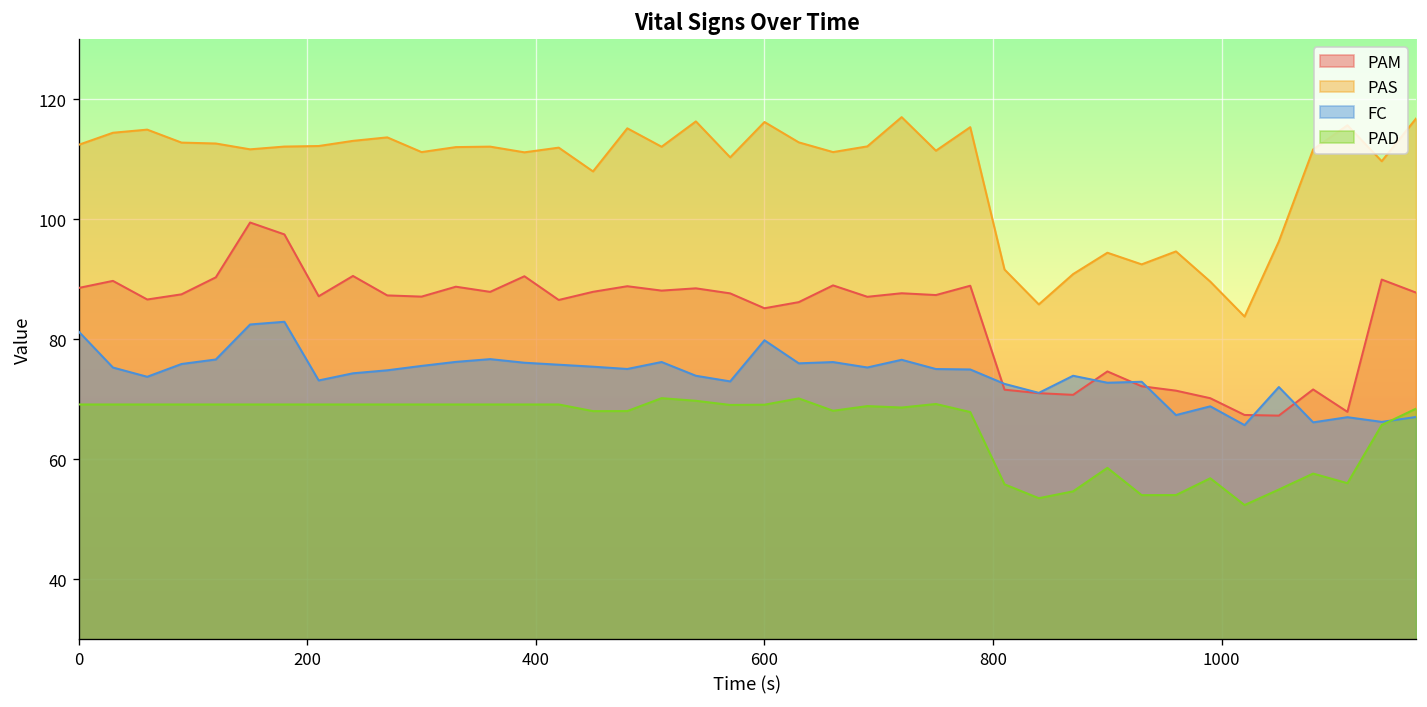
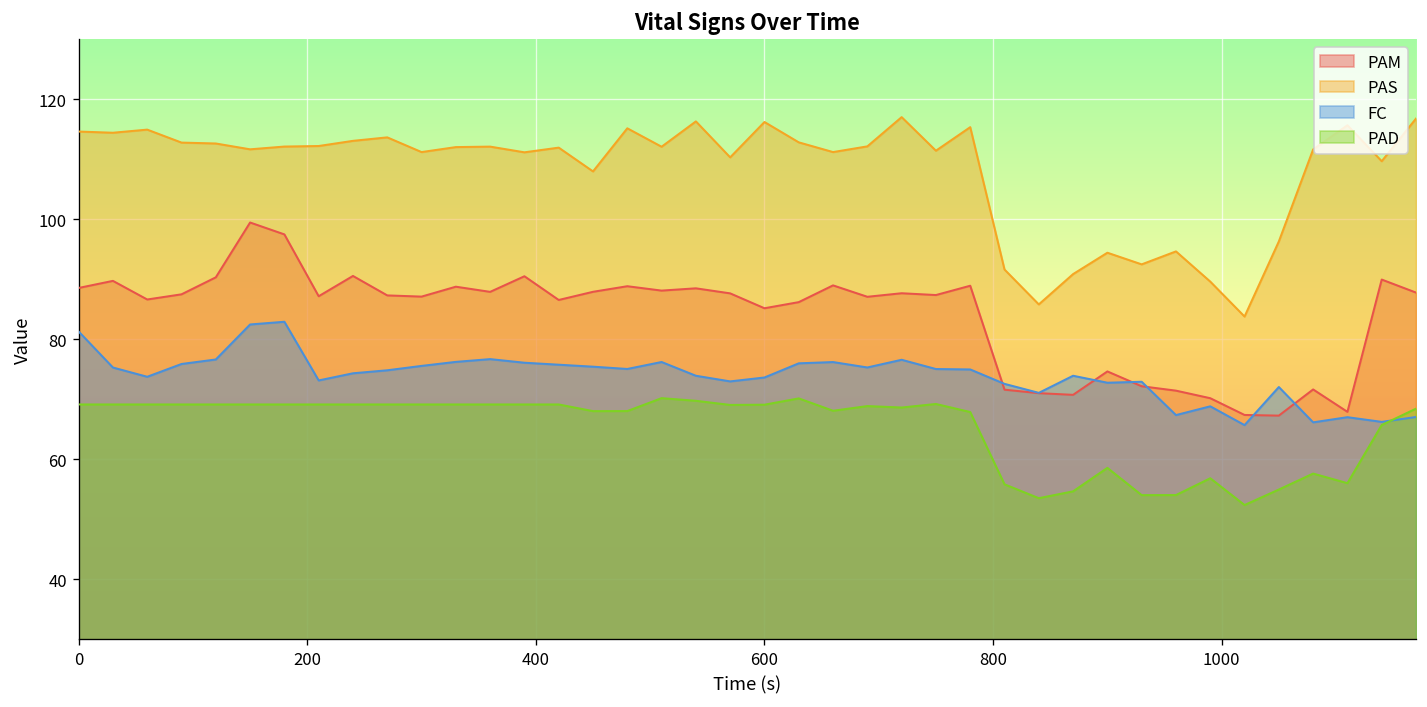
  {
    "PAM": {
      "0": 89,
      "600": 85
    },
    "PAS": {
-     "0": 112,
+     "0": 115,
      "600": 116
    },
    "FC": {
      "0": 81,
-     "600": 80
+     "600": 74
    },
    "PAD": {
      "0": 69,
      "600": 69
    }
  }
